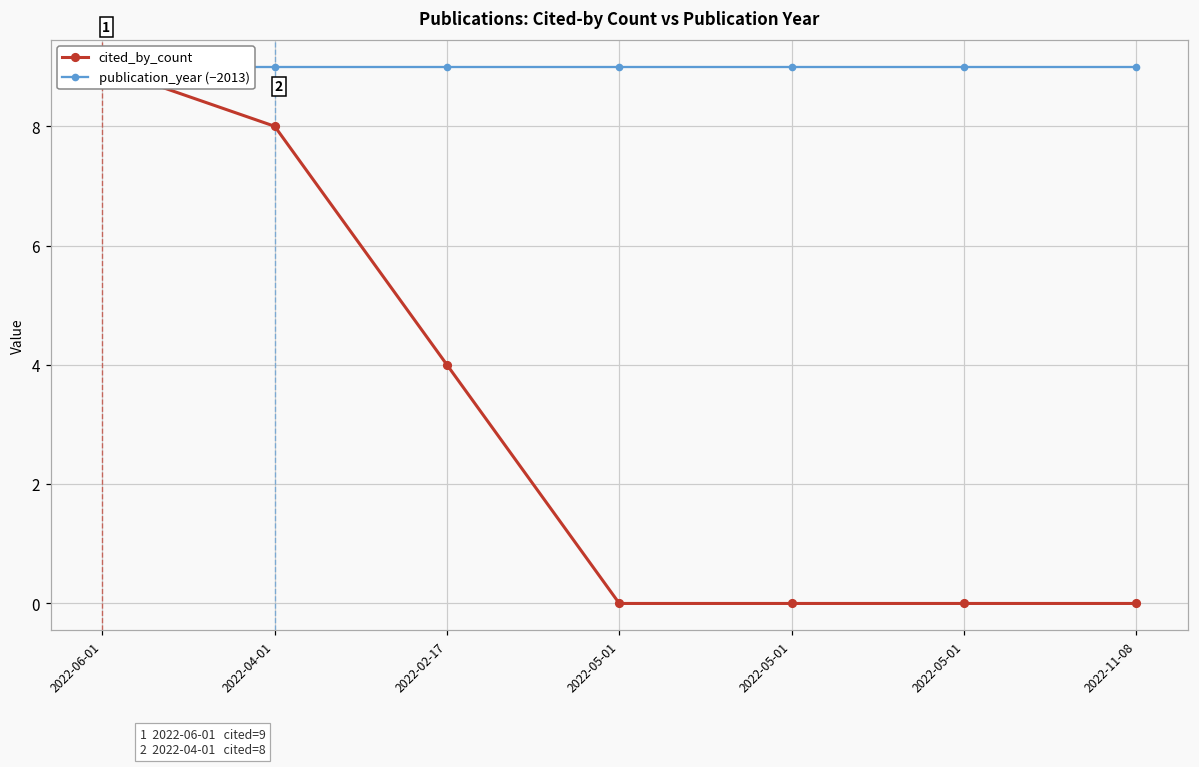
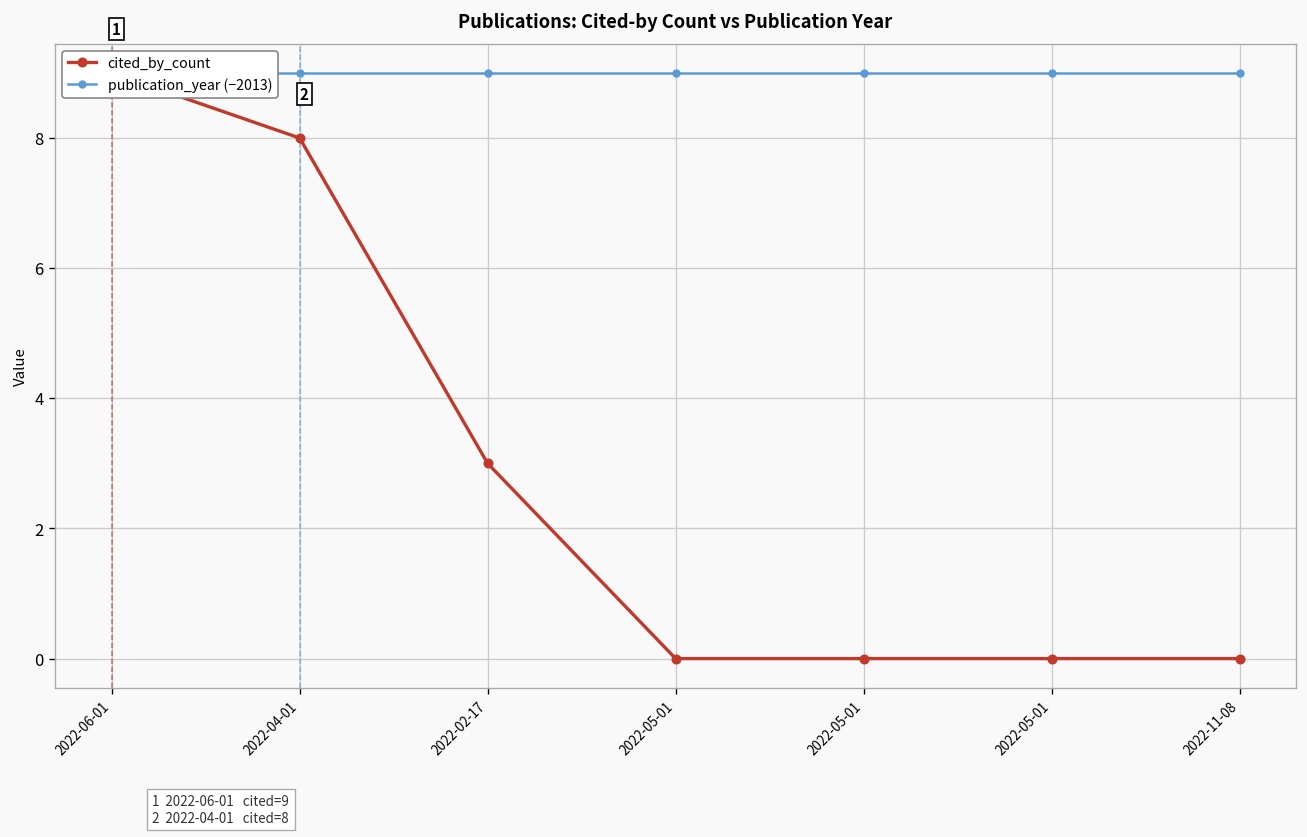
  {
    "cited_by_count": {
      "2022-04-01": 8,
-     "2022-02-17": 4,
+     "2022-02-17": 3,
      "2022-11-08": 0
    },
    "publication_year (−2013)": {
      "2022-02-17": 9,
      "2022-11-08": 9
    }
  }
